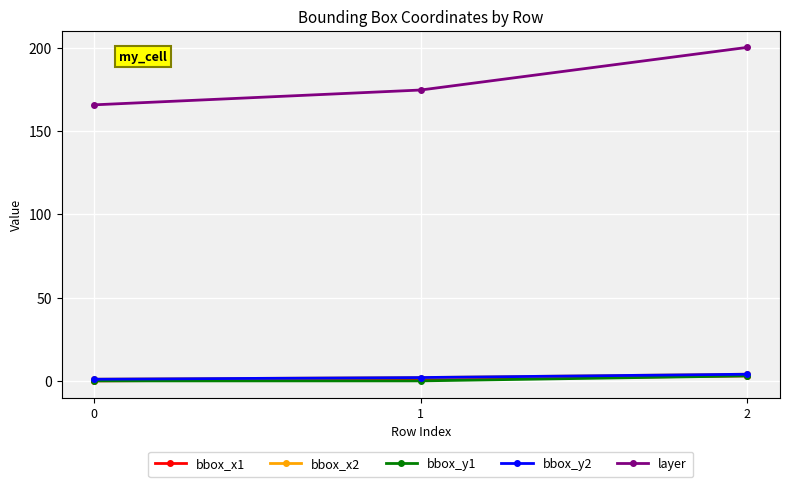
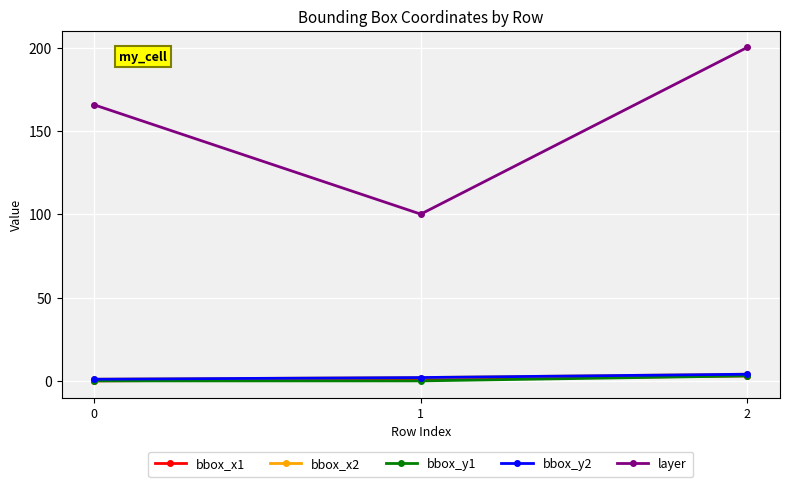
  {
    "layer": {
      "0": 166,
-     "1": 175,
+     "1": 100,
      "2": 200
    }
  }
